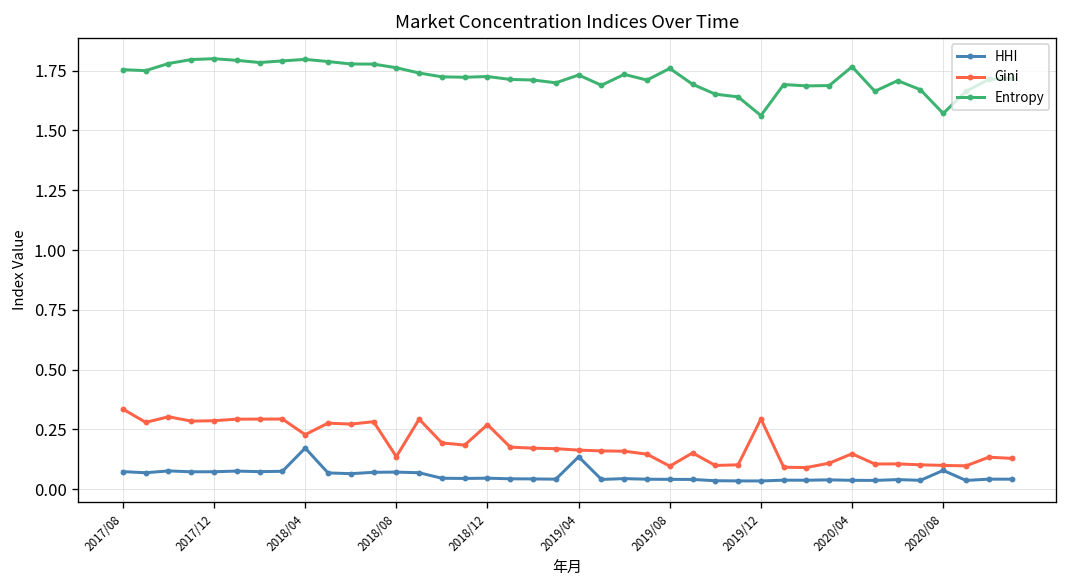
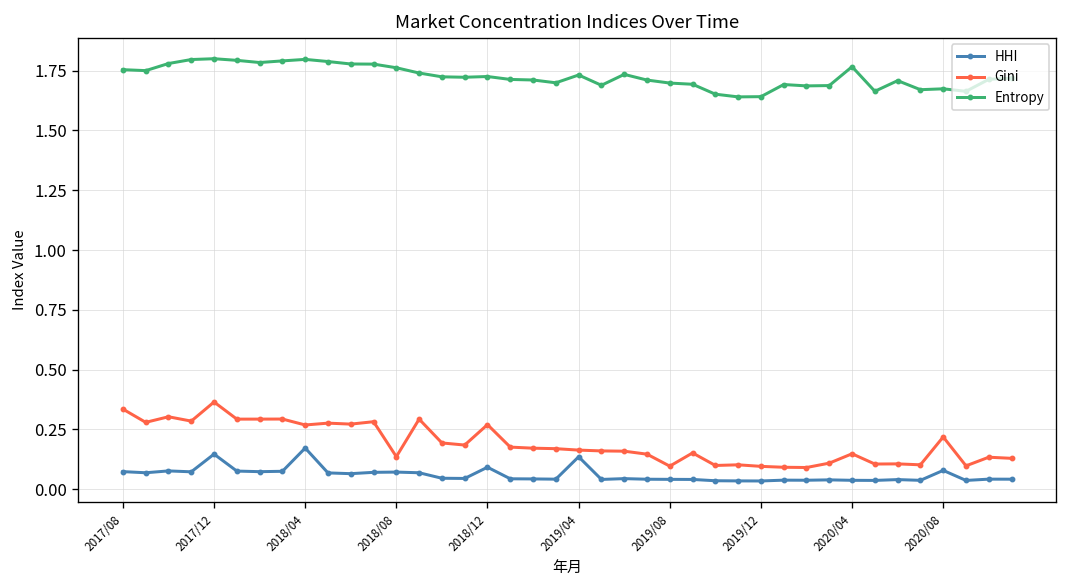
  {
    "HHI": {
      "2017/08": 0.07,
-     "2017/12": 0.07,
+     "2017/12": 0.15,
      "2018/04": 0.17,
      "2018/08": 0.07,
-     "2018/12": 0.05,
+     "2018/12": 0.09,
      "2019/04": 0.14,
      "2019/08": 0.04,
      "2019/12": 0.03,
      "2020/04": 0.04,
      "2020/08": 0.08
    },
    "Gini": {
      "2017/08": 0.34,
-     "2017/12": 0.29,
-     "2018/04": 0.23,
+     "2017/12": 0.36,
+     "2018/04": 0.27,
      "2018/08": 0.14,
      "2018/12": 0.27,
      "2019/04": 0.16,
      "2019/08": 0.10,
-     "2019/12": 0.29,
+     "2019/12": 0.10,
      "2020/04": 0.15,
-     "2020/08": 0.10
+     "2020/08": 0.22
    },
    "Entropy": {
      "2017/08": 1.75,
      "2017/12": 1.80,
      "2018/04": 1.80,
      "2018/08": 1.76,
      "2018/12": 1.73,
      "2019/04": 1.73,
-     "2019/08": 1.76,
-     "2019/12": 1.56,
+     "2019/08": 1.70,
+     "2019/12": 1.64,
      "2020/04": 1.77,
-     "2020/08": 1.57
+     "2020/08": 1.67
    }
  }
